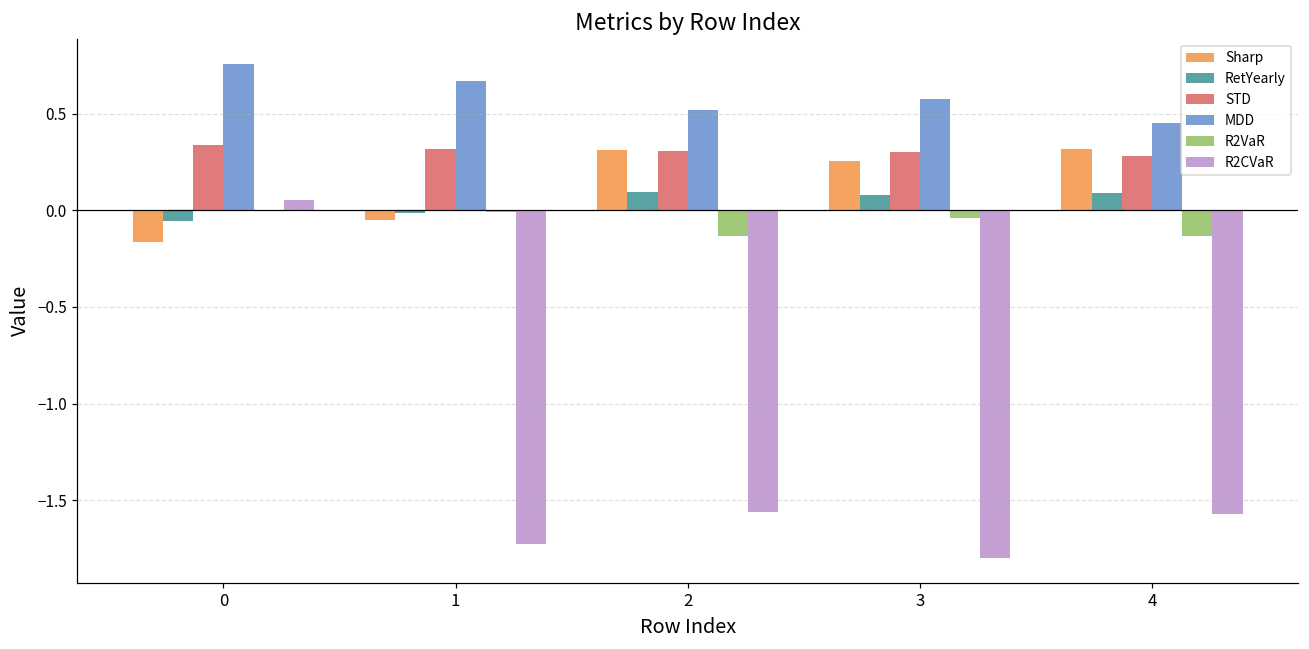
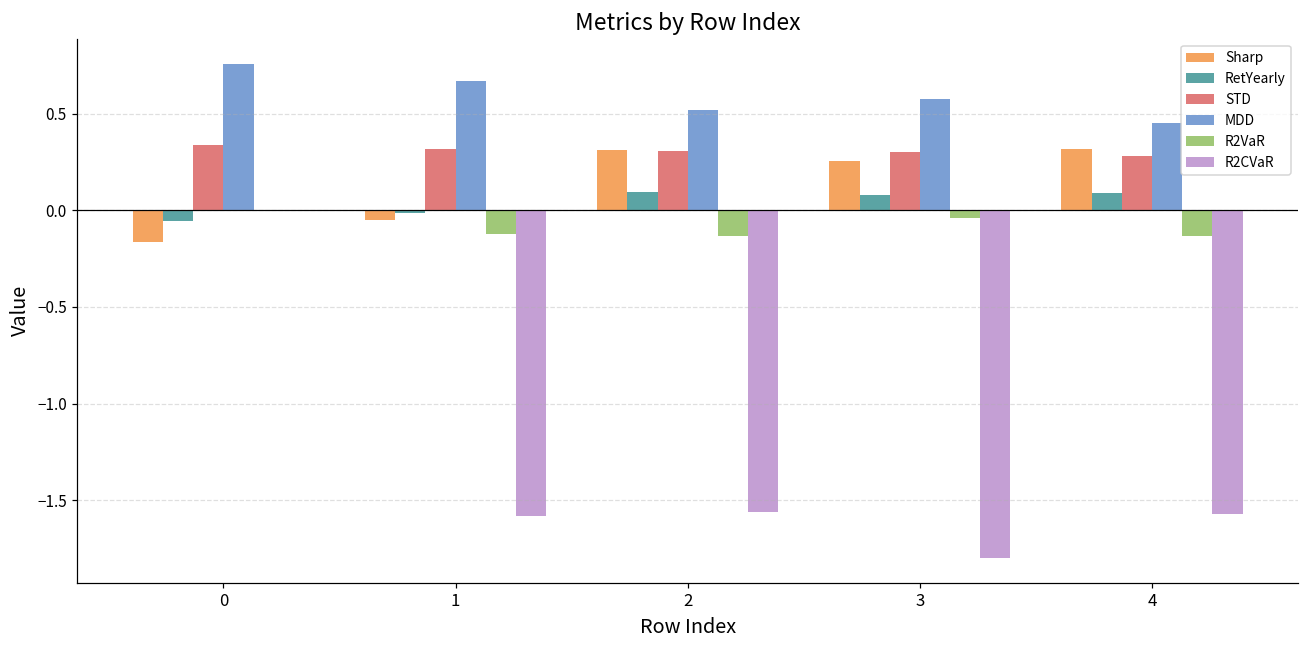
  {
    "R2VaR": {
-     "1": -0.01,
+     "1": -0.12,
      "2": -0.14,
      "3": -0.04,
      "4": -0.13
    },
    "R2CVaR": {
-     "0": 0.05,
-     "1": -1.73,
+     "0": 0.00,
+     "1": -1.58,
      "2": -1.56,
      "3": -1.80,
      "4": -1.57
    }
  }
